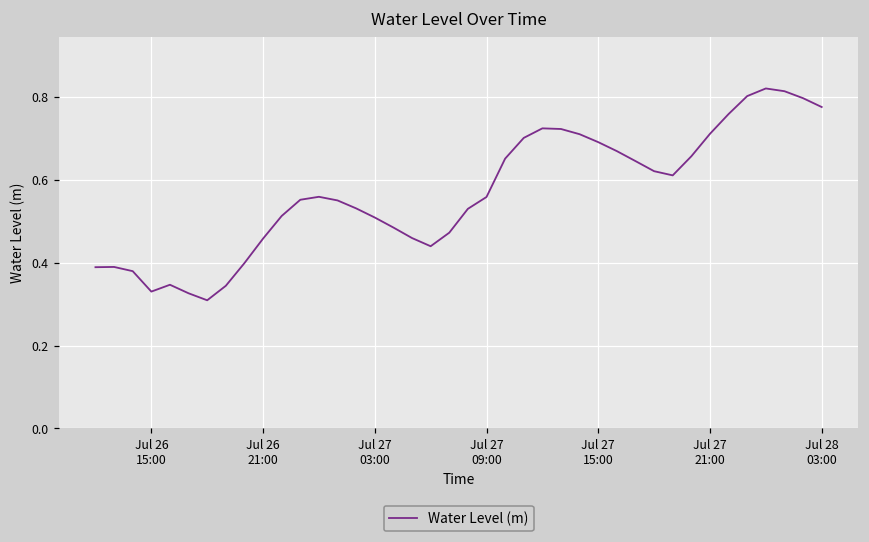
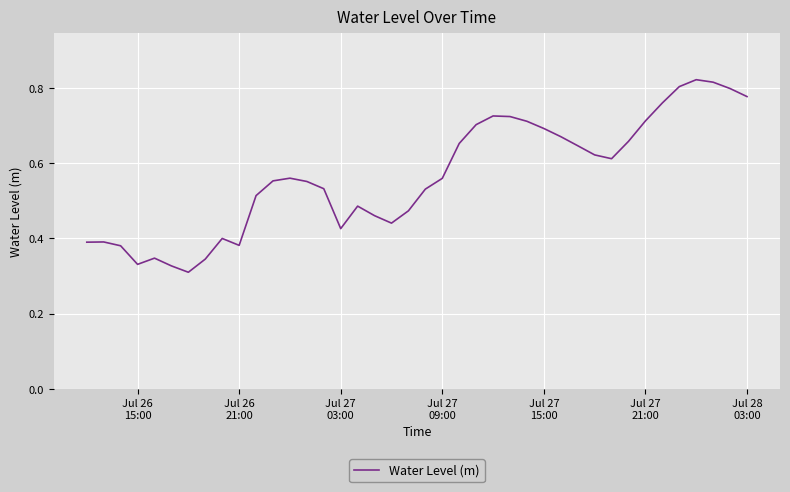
  {
    "Jul 26 15:00": 0.33,
-   "Jul 26 21:00": 0.46,
-   "Jul 27 03:00": 0.51,
+   "Jul 26 21:00": 0.38,
+   "Jul 27 03:00": 0.43,
    "Jul 27 09:00": 0.56,
    "Jul 27 15:00": 0.69,
    "Jul 27 21:00": 0.71,
    "Jul 28 03:00": 0.78
  }
